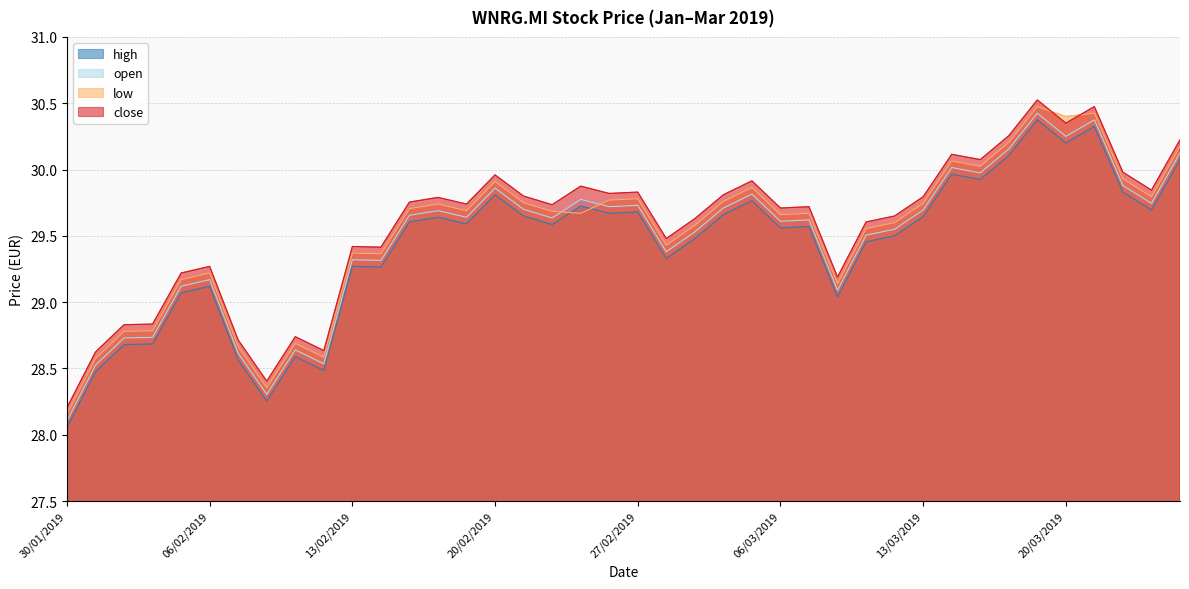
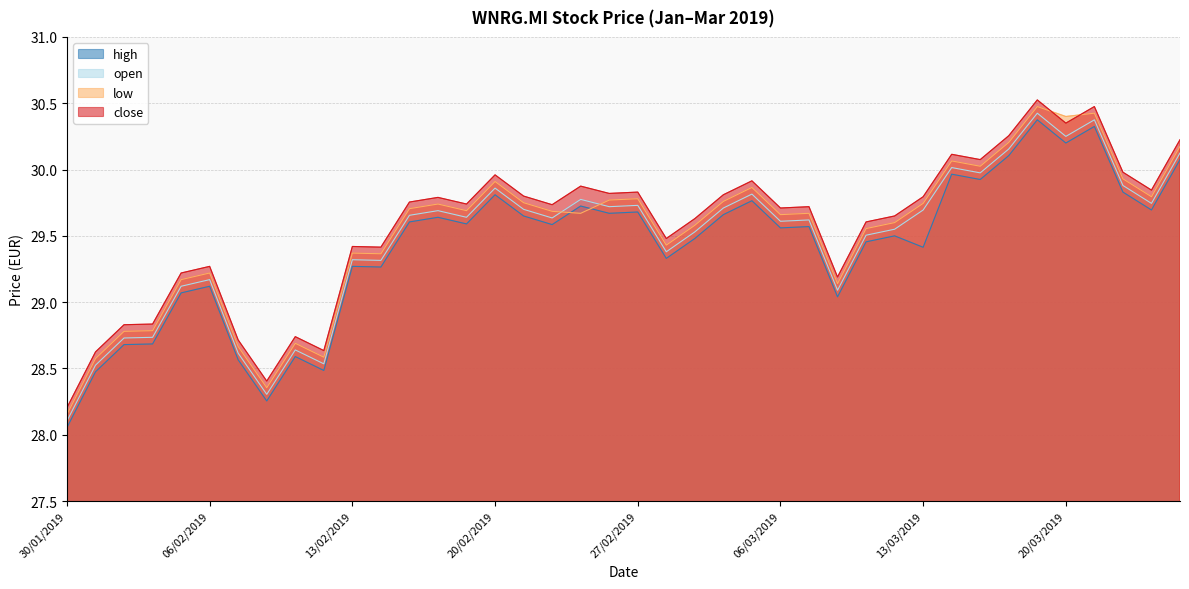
  {
    "high": {
      "30/01/2019": 28.06,
      "06/02/2019": 29.12,
      "13/02/2019": 29.27,
      "20/02/2019": 29.81,
      "27/02/2019": 29.68,
      "06/03/2019": 29.56,
-     "13/03/2019": 29.65,
+     "13/03/2019": 29.41,
      "20/03/2019": 30.20
    },
    "open": {
      "30/01/2019": 28.11,
      "06/02/2019": 29.17,
      "13/02/2019": 29.32,
      "20/02/2019": 29.86,
      "27/02/2019": 29.73,
      "06/03/2019": 29.61,
      "13/03/2019": 29.70,
      "20/03/2019": 30.25
    },
    "low": {
      "30/01/2019": 28.16,
      "06/02/2019": 29.22,
      "13/02/2019": 29.37,
      "20/02/2019": 29.91,
      "27/02/2019": 29.78,
      "06/03/2019": 29.66,
      "13/03/2019": 29.75,
      "20/03/2019": 30.40
    },
    "close": {
      "30/01/2019": 28.21,
      "06/02/2019": 29.27,
      "13/02/2019": 29.42,
      "20/02/2019": 29.96,
      "27/02/2019": 29.83,
      "06/03/2019": 29.71,
      "13/03/2019": 29.79,
      "20/03/2019": 30.35
    }
  }
